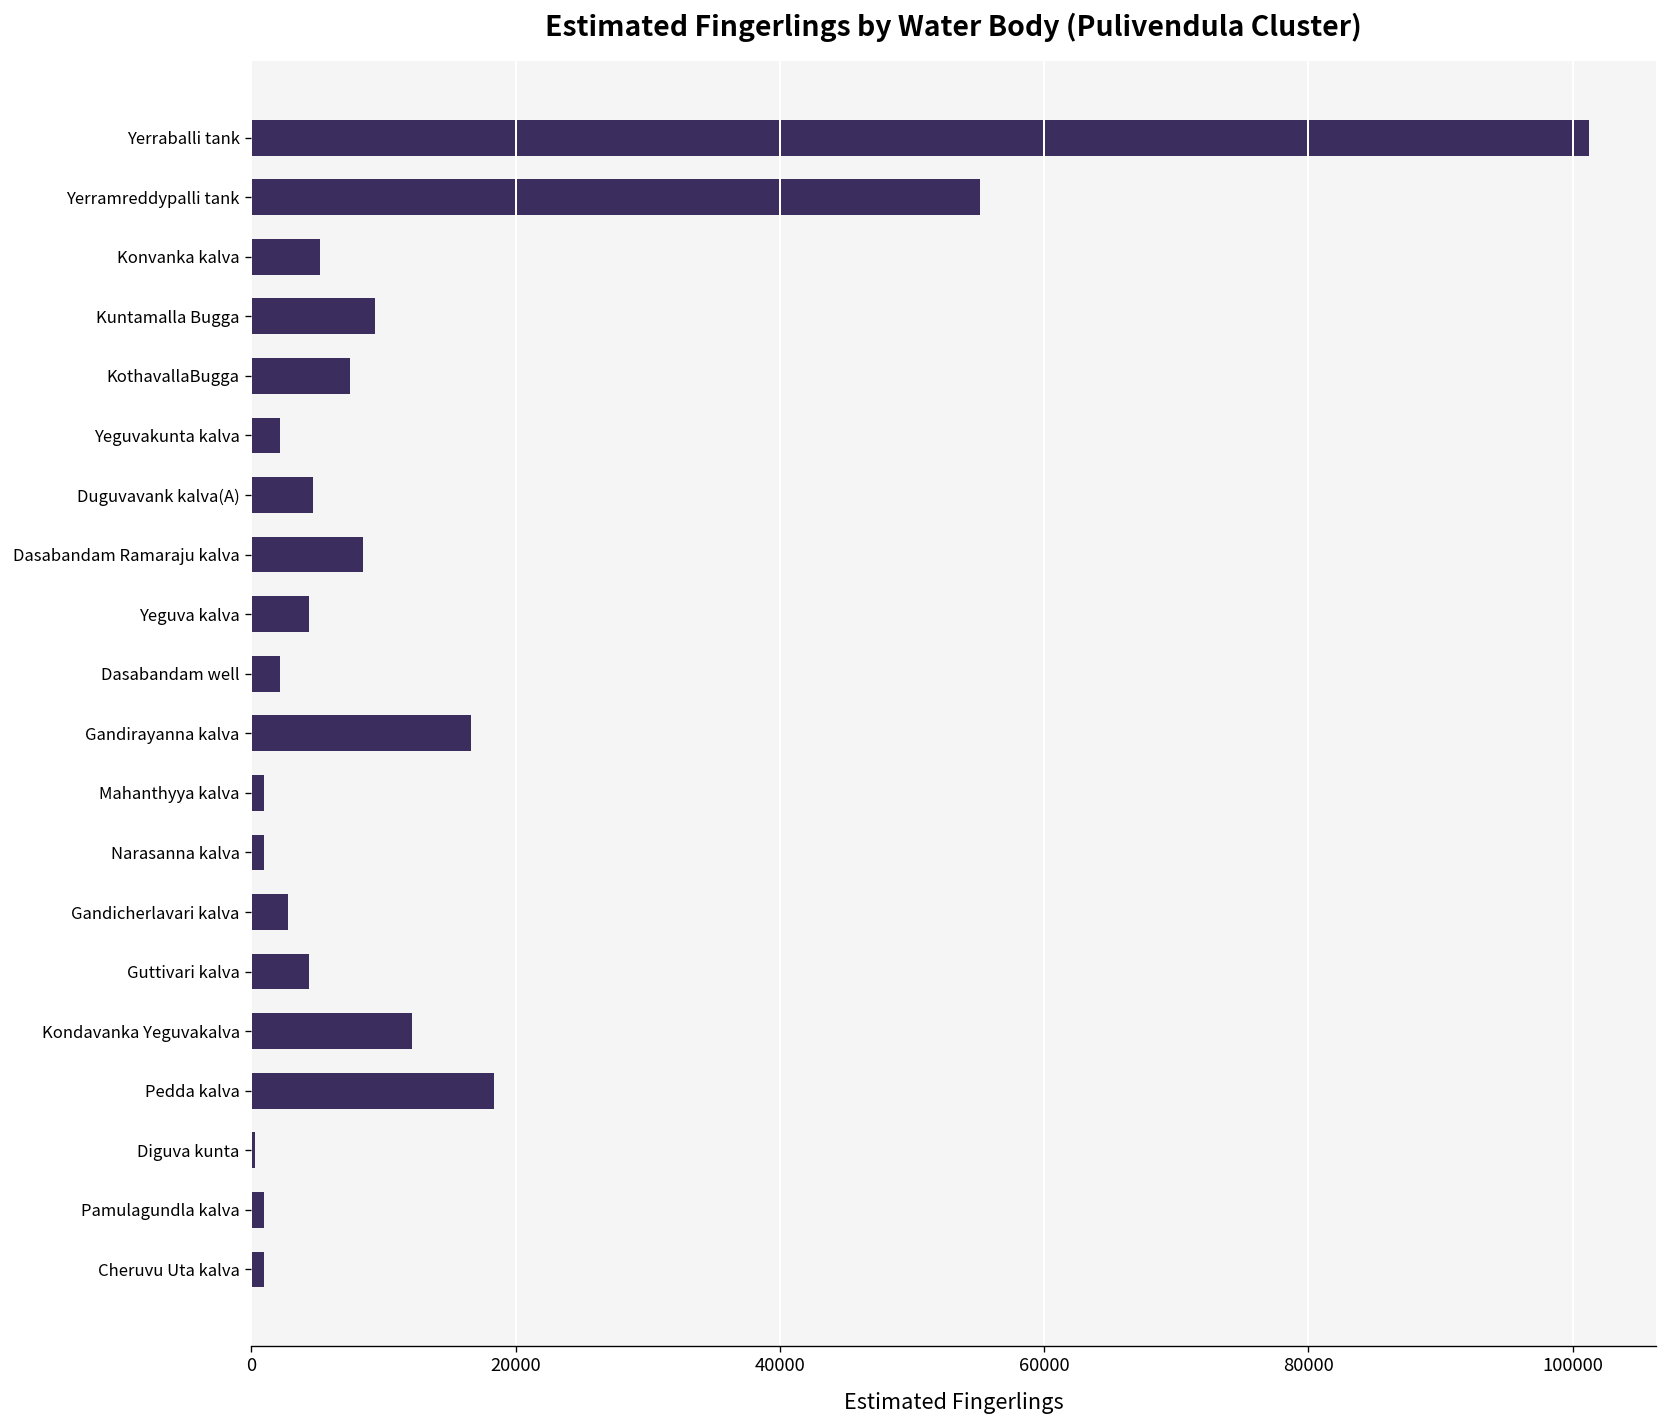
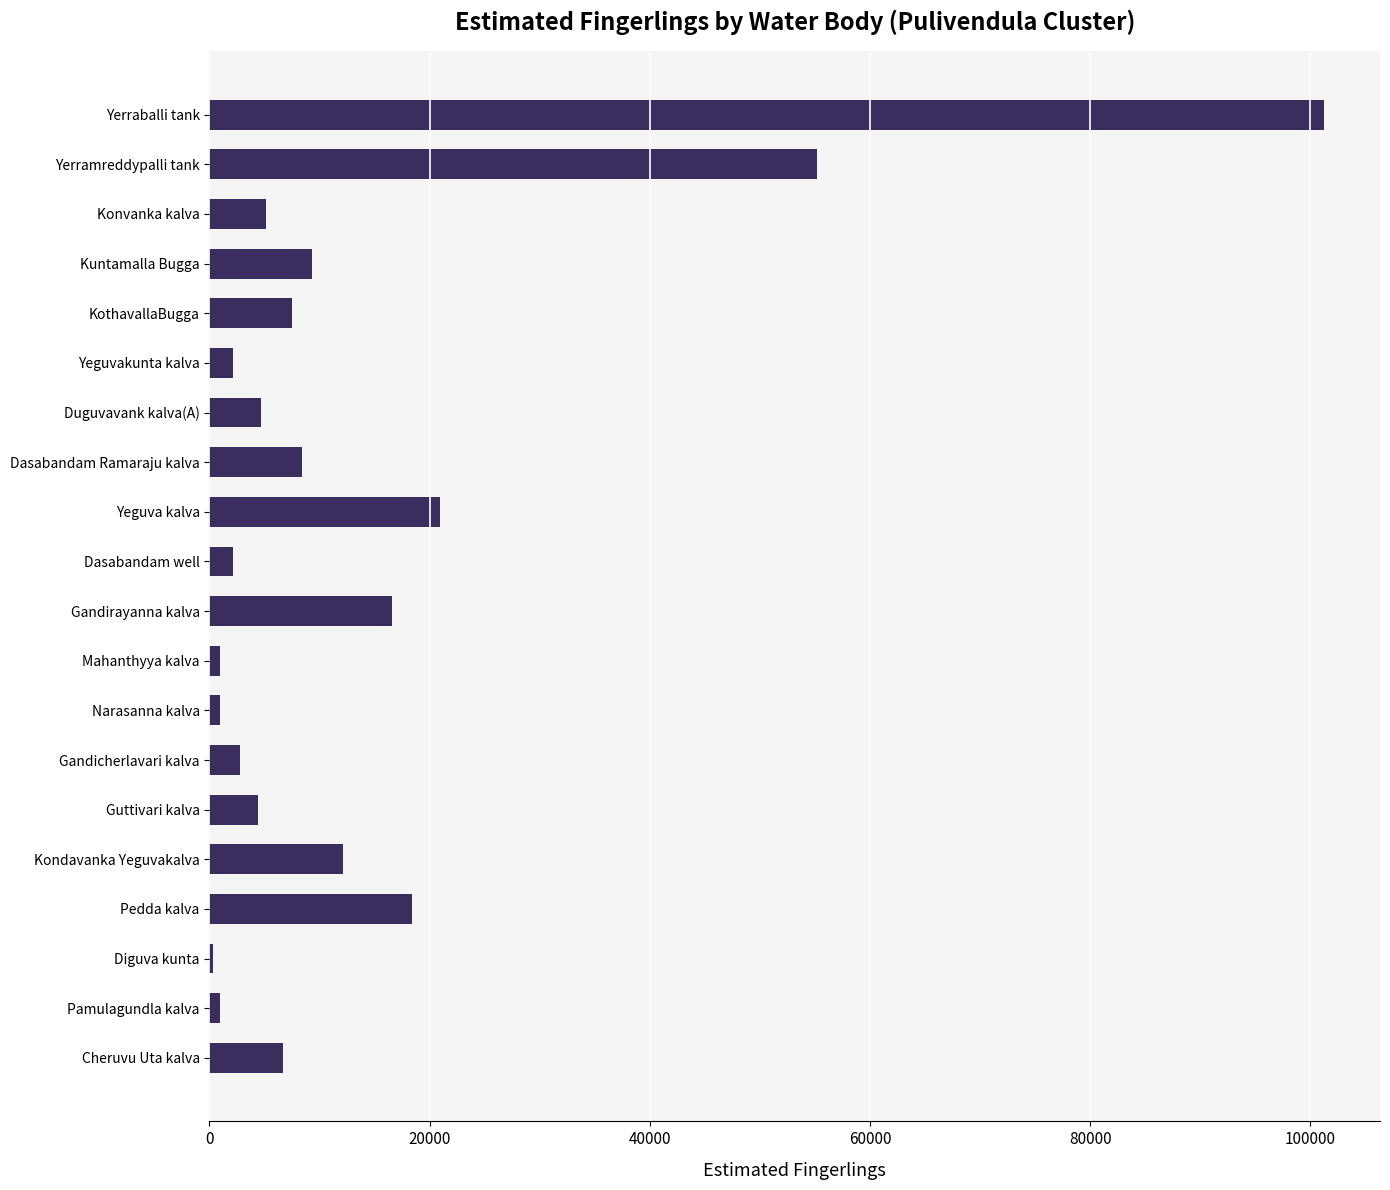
  {
    "Yerraballi tank": 101300,
    "Yerramreddypalli tank": 55200,
    "Konvanka kalva": 5200,
    "Kuntamalla Bugga": 9400,
    "KothavallaBugga": 7500,
    "Yeguvakunta kalva": 2200,
    "Duguvavank kalva(A)": 4700,
    "Dasabandam Ramaraju kalva": 8400,
-   "Yeguva kalva": 4400,
+   "Yeguva kalva": 21000,
    "Dasabandam well": 2200,
    "Gandirayanna kalva": 16600,
    "Mahanthyya kalva": 900,
    "Narasanna kalva": 900,
    "Gandicherlavari kalva": 2800,
    "Guttivari kalva": 4400,
    "Kondavanka Yeguvakalva": 12200,
    "Pedda kalva": 18400,
    "Diguva kunta": 300,
    "Pamulagundla kalva": 900,
-   "Cheruvu Uta kalva": 1000
+   "Cheruvu Uta kalva": 6700
  }
